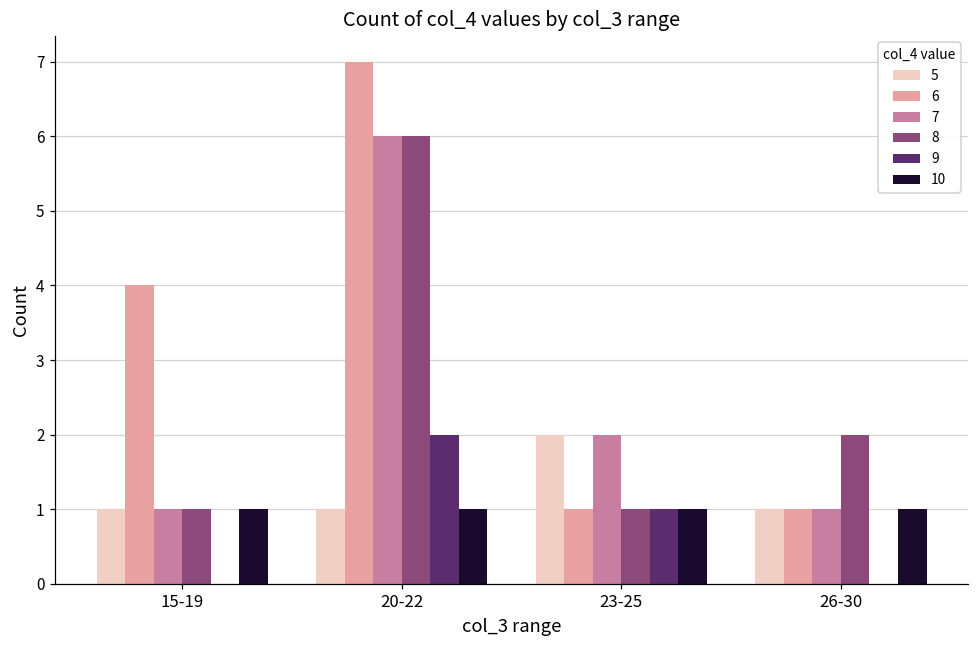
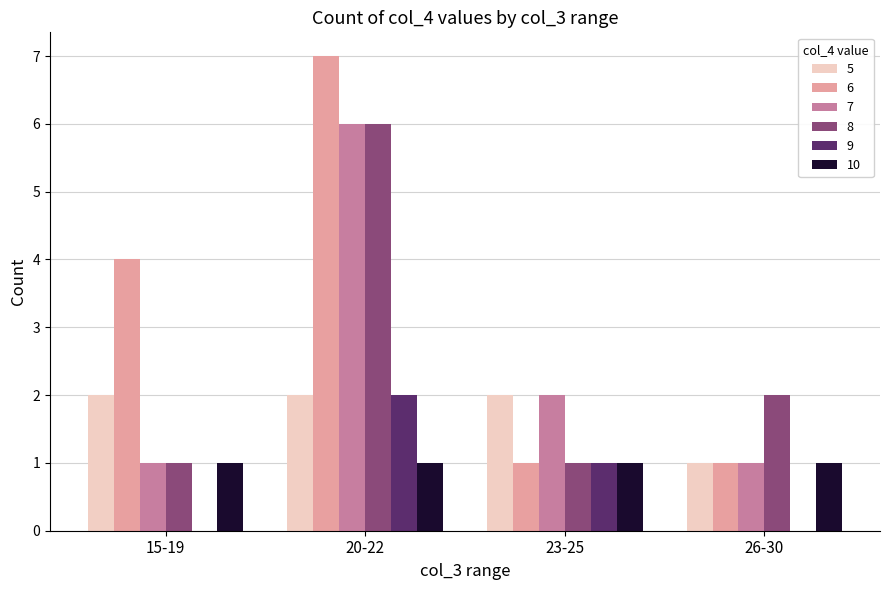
  {
    "5": {
-     "15-19": 1,
-     "20-22": 1,
+     "15-19": 2,
+     "20-22": 2,
      "23-25": 2,
      "26-30": 1
    },
    "10": {
      "15-19": 1,
      "20-22": 1,
      "23-25": 1,
      "26-30": 1
    }
  }
